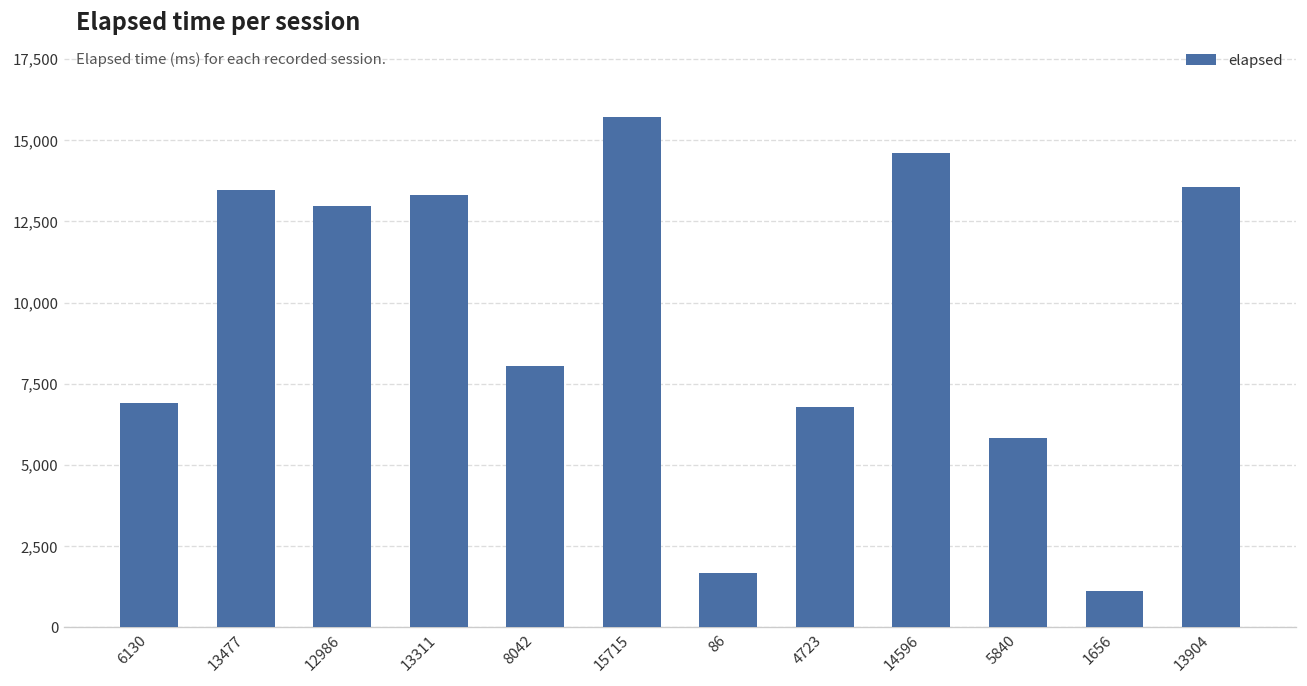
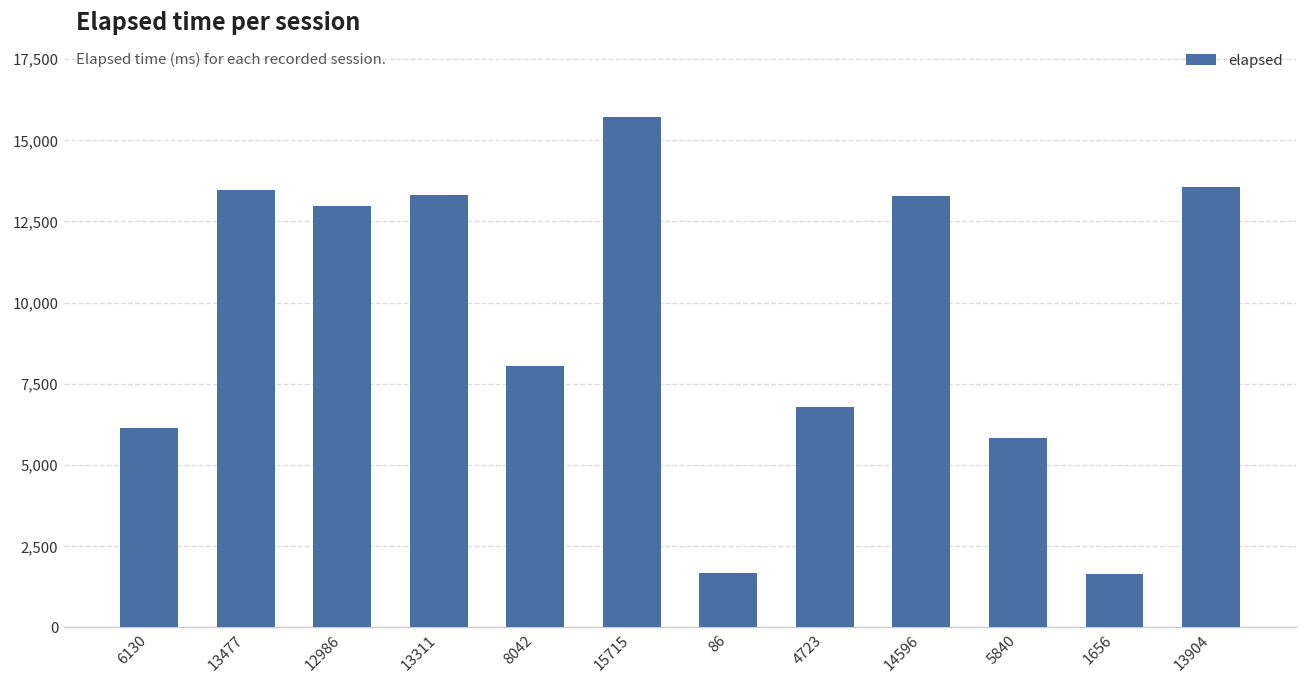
  {
-   "6130": "6,900",
+   "6130": "6,100",
    "13477": "13,500",
    "12986": "13,000",
    "13311": "13,300",
    "8042": "8,000",
    "15715": "15,700",
    "86": "1,700",
    "4723": "6,800",
-   "14596": "14,600",
+   "14596": "13,300",
    "5840": "5,800",
-   "1656": "1,100",
+   "1656": "1,700",
    "13904": "13,600"
  }
